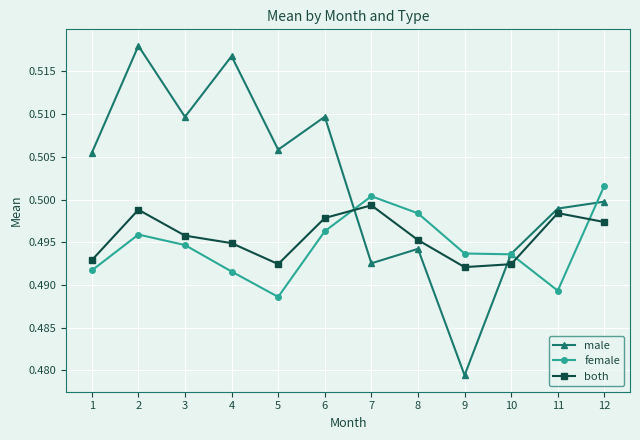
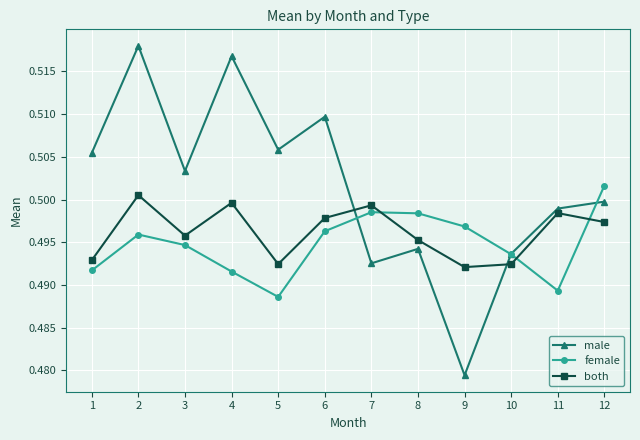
  {
    "male": {
      "1": 0.505,
      "2": 0.518,
-     "3": 0.510,
+     "3": 0.503,
      "4": 0.517,
      "5": 0.506,
      "6": 0.510,
      "7": 0.493,
      "8": 0.494,
      "9": 0.479,
      "11": 0.499,
      "12": 0.500
    },
    "female": {
      "1": 0.492,
      "2": 0.496,
      "3": 0.495,
      "4": 0.492,
      "5": 0.489,
      "6": 0.496,
-     "7": 0.500,
+     "7": 0.499,
      "8": 0.498,
-     "9": 0.494,
+     "9": 0.497,
      "11": 0.489,
      "12": 0.502
    },
    "both": {
      "1": 0.493,
-     "2": 0.499,
+     "2": 0.501,
      "3": 0.496,
-     "4": 0.495,
+     "4": 0.500,
      "5": 0.492,
      "6": 0.498,
      "7": 0.499,
      "8": 0.495,
      "9": 0.492,
      "10": 0.492,
      "11": 0.498,
      "12": 0.497
    }
  }
